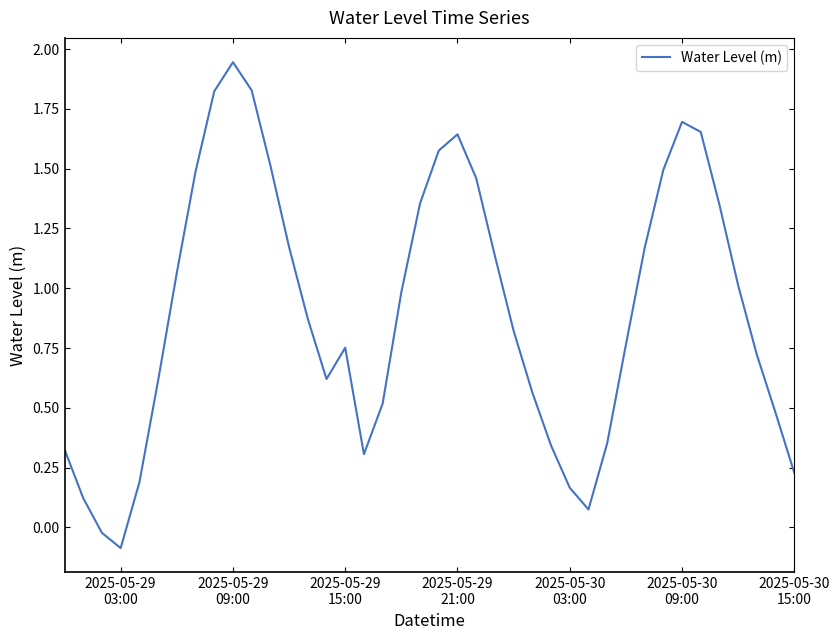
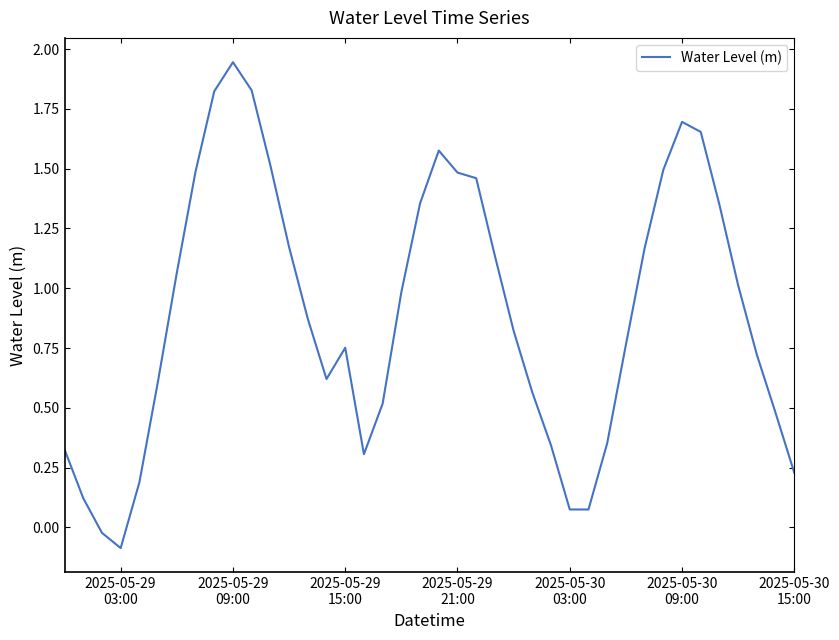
  {
    "2025-05-29 03:00": -0.09,
    "2025-05-29 09:00": 1.95,
    "2025-05-29 15:00": 0.75,
-   "2025-05-29 21:00": 1.64,
-   "2025-05-30 03:00": 0.17,
+   "2025-05-29 21:00": 1.48,
+   "2025-05-30 03:00": 0.08,
    "2025-05-30 09:00": 1.70,
    "2025-05-30 15:00": 0.23
  }
